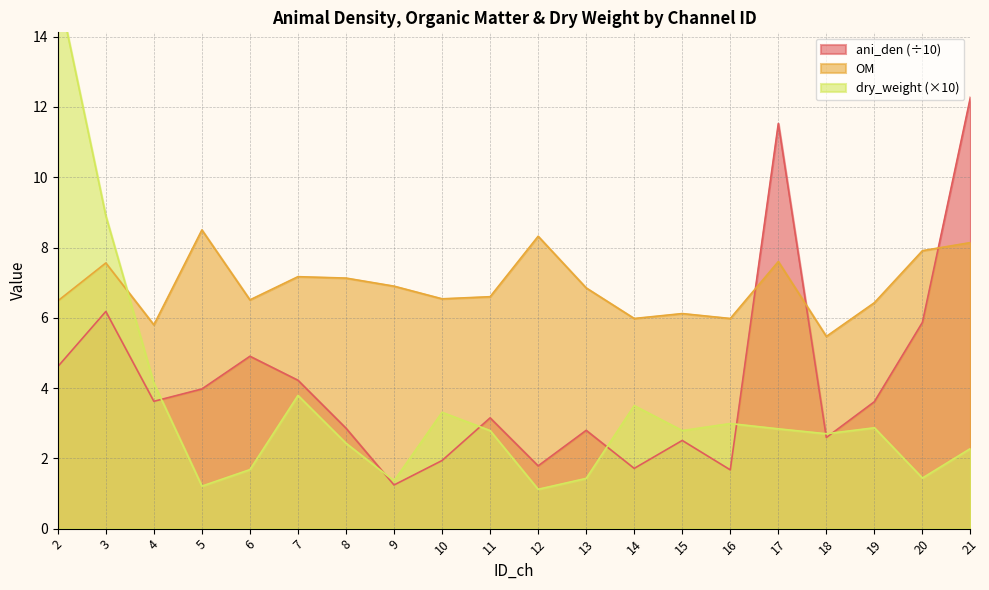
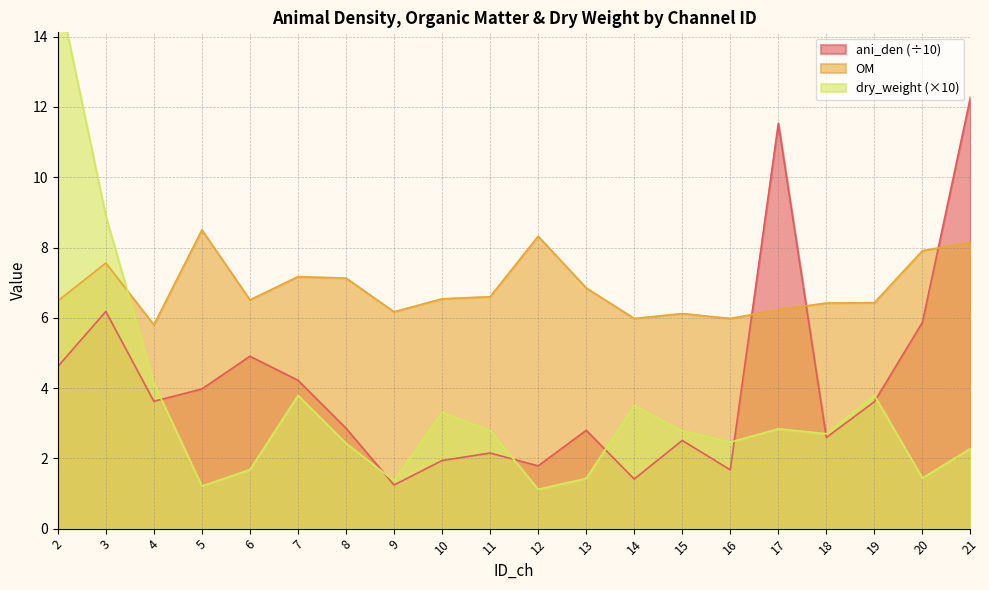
  {
    "ani_den (÷10)": {
      "2": 4.6,
      "3": 6.2,
      "4": 3.6,
      "5": 4.0,
      "6": 4.9,
      "7": 4.2,
      "8": 2.9,
      "9": 1.2,
      "10": 1.9,
-     "11": 3.2,
+     "11": 2.2,
      "12": 1.8,
      "13": 2.8,
-     "14": 1.7,
+     "14": 1.4,
      "15": 2.5,
      "16": 1.7,
      "17": 11.5,
      "18": 2.6,
      "19": 3.6,
      "20": 5.9,
      "21": 12.3
    },
    "OM": {
      "2": 6.5,
      "3": 7.6,
      "4": 5.8,
      "5": 8.5,
      "6": 6.5,
      "7": 7.2,
      "8": 7.1,
-     "9": 6.9,
+     "9": 6.2,
      "10": 6.5,
      "11": 6.6,
      "12": 8.3,
      "13": 6.9,
      "14": 6.0,
      "15": 6.1,
      "16": 6.0,
-     "17": 7.6,
-     "18": 5.5,
+     "17": 6.2,
+     "18": 6.4,
      "19": 6.4,
      "20": 7.9,
      "21": 8.1
    },
    "dry_weight (×10)": {
      "3": 8.9,
      "4": 4.1,
      "5": 1.2,
      "6": 1.7,
      "7": 3.8,
      "8": 2.4,
      "9": 1.4,
      "10": 3.3,
      "11": 2.8,
      "12": 1.1,
      "13": 1.4,
      "14": 3.5,
      "15": 2.8,
-     "16": 3.0,
+     "16": 2.5,
      "17": 2.8,
      "18": 2.7,
-     "19": 2.9,
+     "19": 3.8,
      "20": 1.4,
      "21": 2.3
    }
  }
